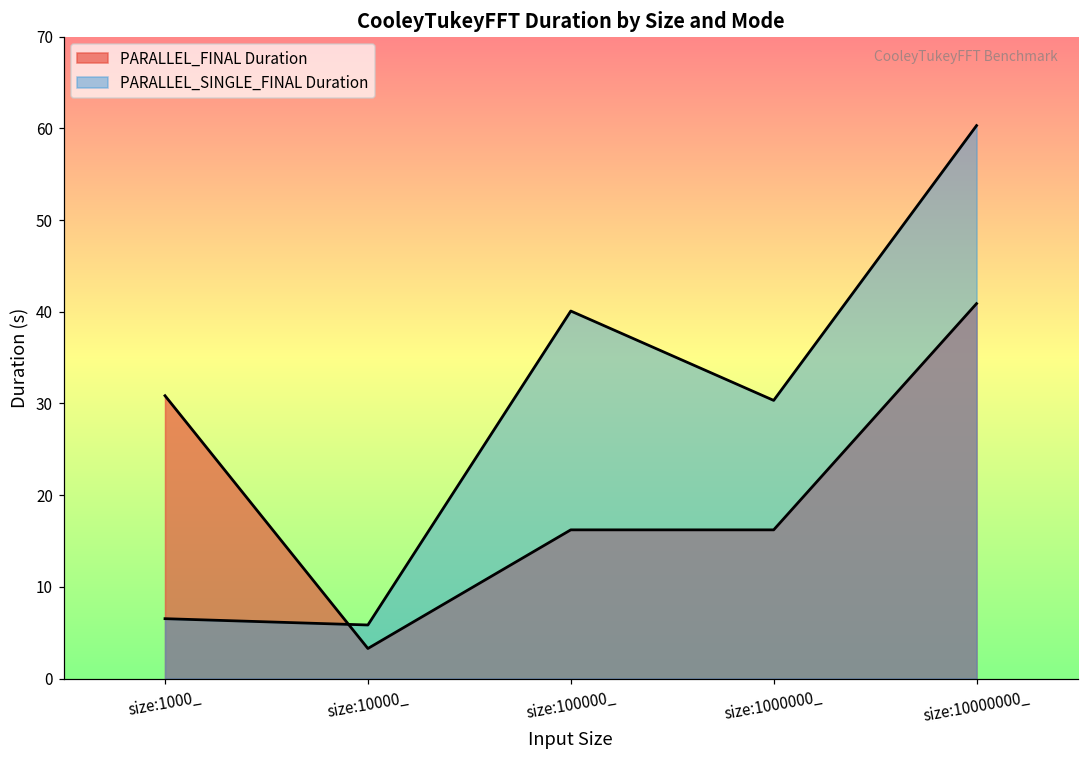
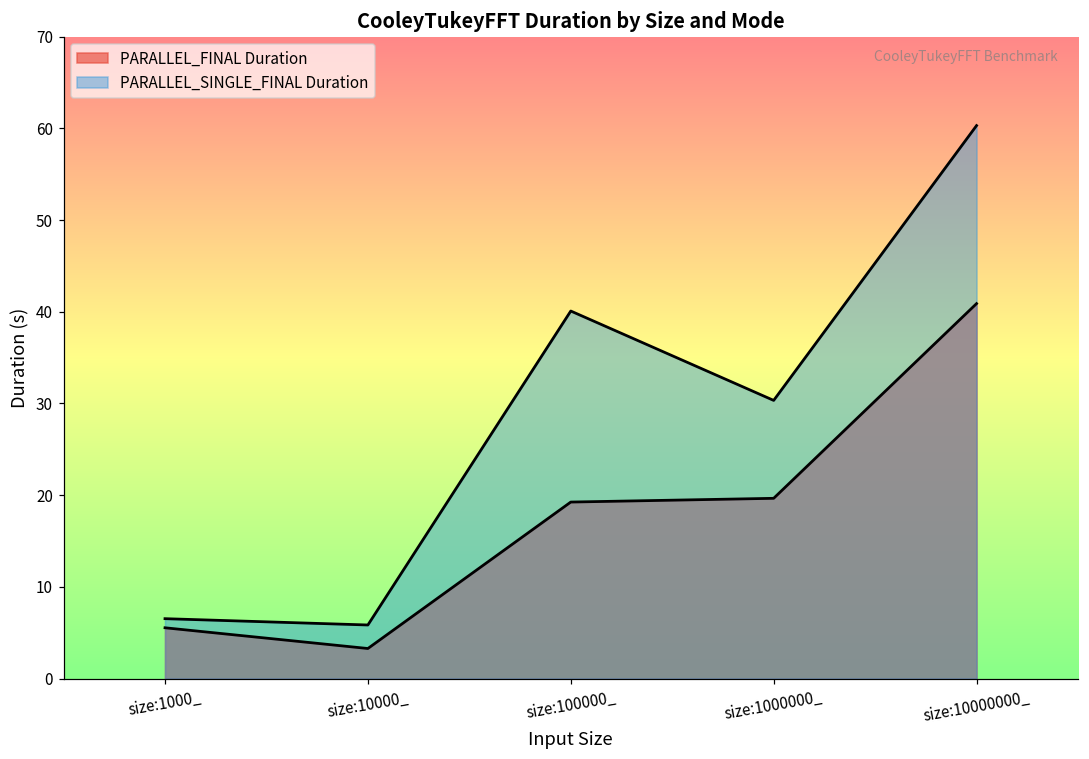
  {
    "PARALLEL_FINAL Duration": {
-     "size:1000_": 31,
+     "size:1000_": 6,
      "size:10000_": 3,
-     "size:100000_": 16,
-     "size:1000000_": 16,
+     "size:100000_": 19,
+     "size:1000000_": 20,
      "size:10000000_": 41
    },
    "PARALLEL_SINGLE_FINAL Duration": {
      "size:1000_": 7,
      "size:10000_": 6,
      "size:100000_": 40,
      "size:1000000_": 30,
      "size:10000000_": 60
    }
  }
